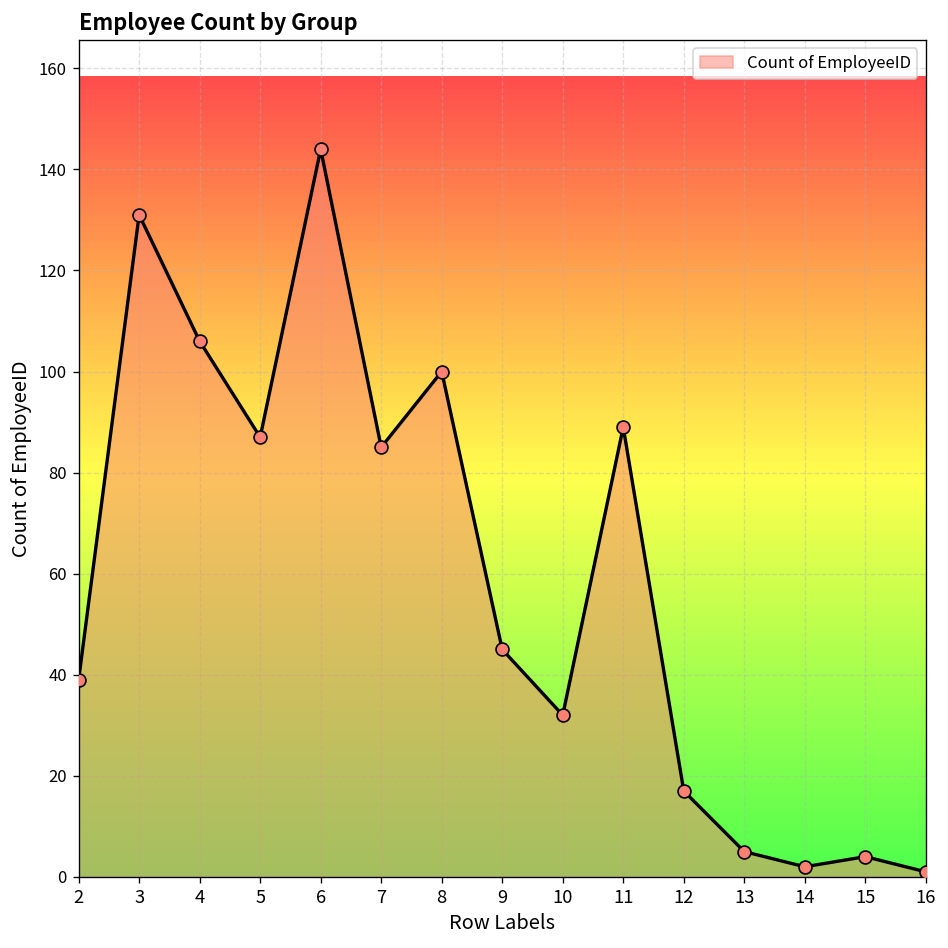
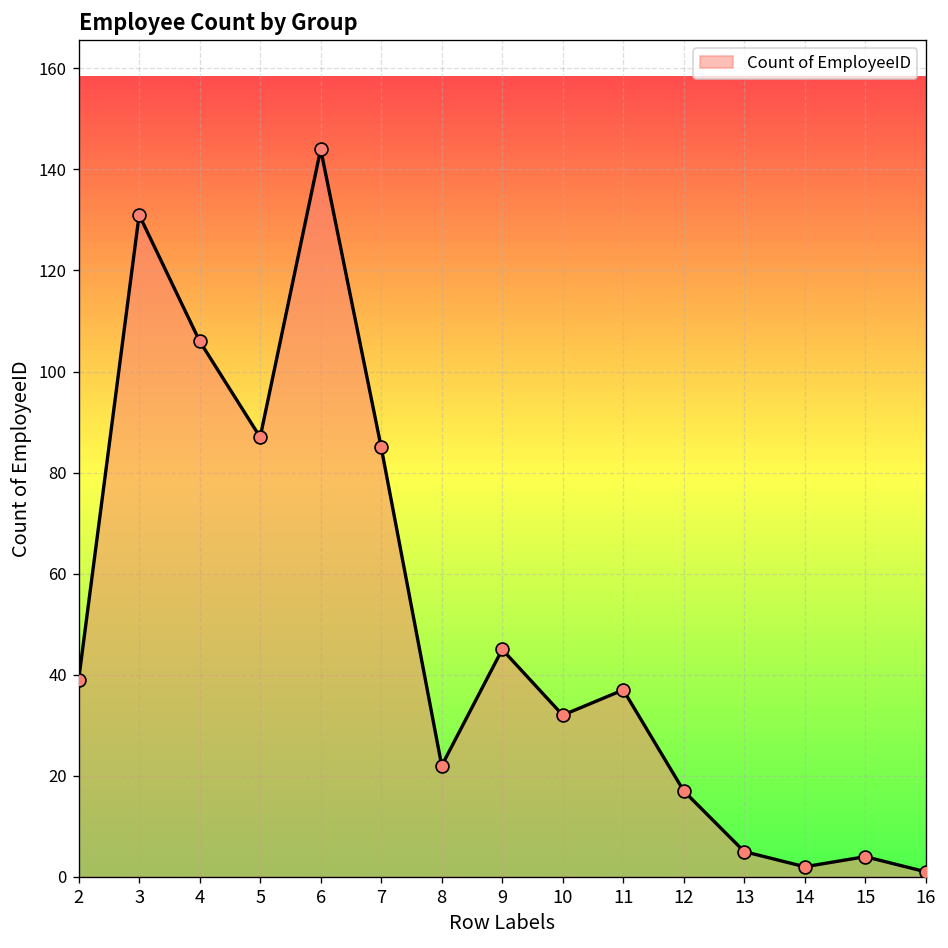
  {
    "2": 39,
    "3": 131,
    "4": 106,
    "5": 87,
    "6": 144,
    "7": 85,
-   "8": 100,
+   "8": 22,
    "9": 45,
    "10": 32,
-   "11": 89,
+   "11": 37,
    "12": 17,
    "13": 5,
    "14": 2,
    "15": 4,
    "16": 1
  }
